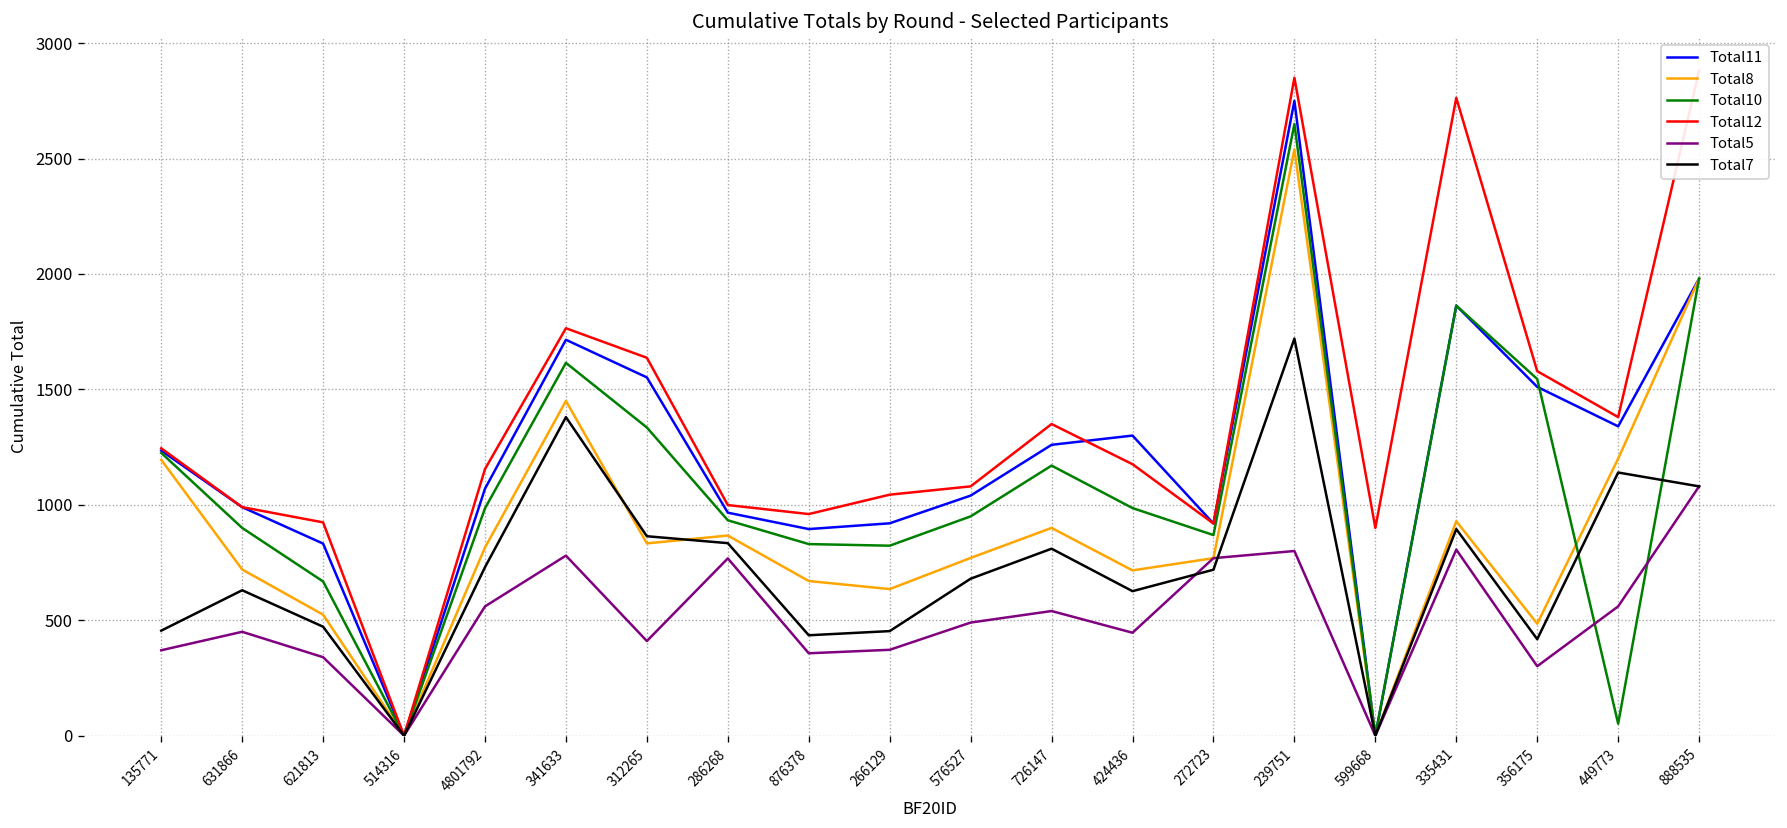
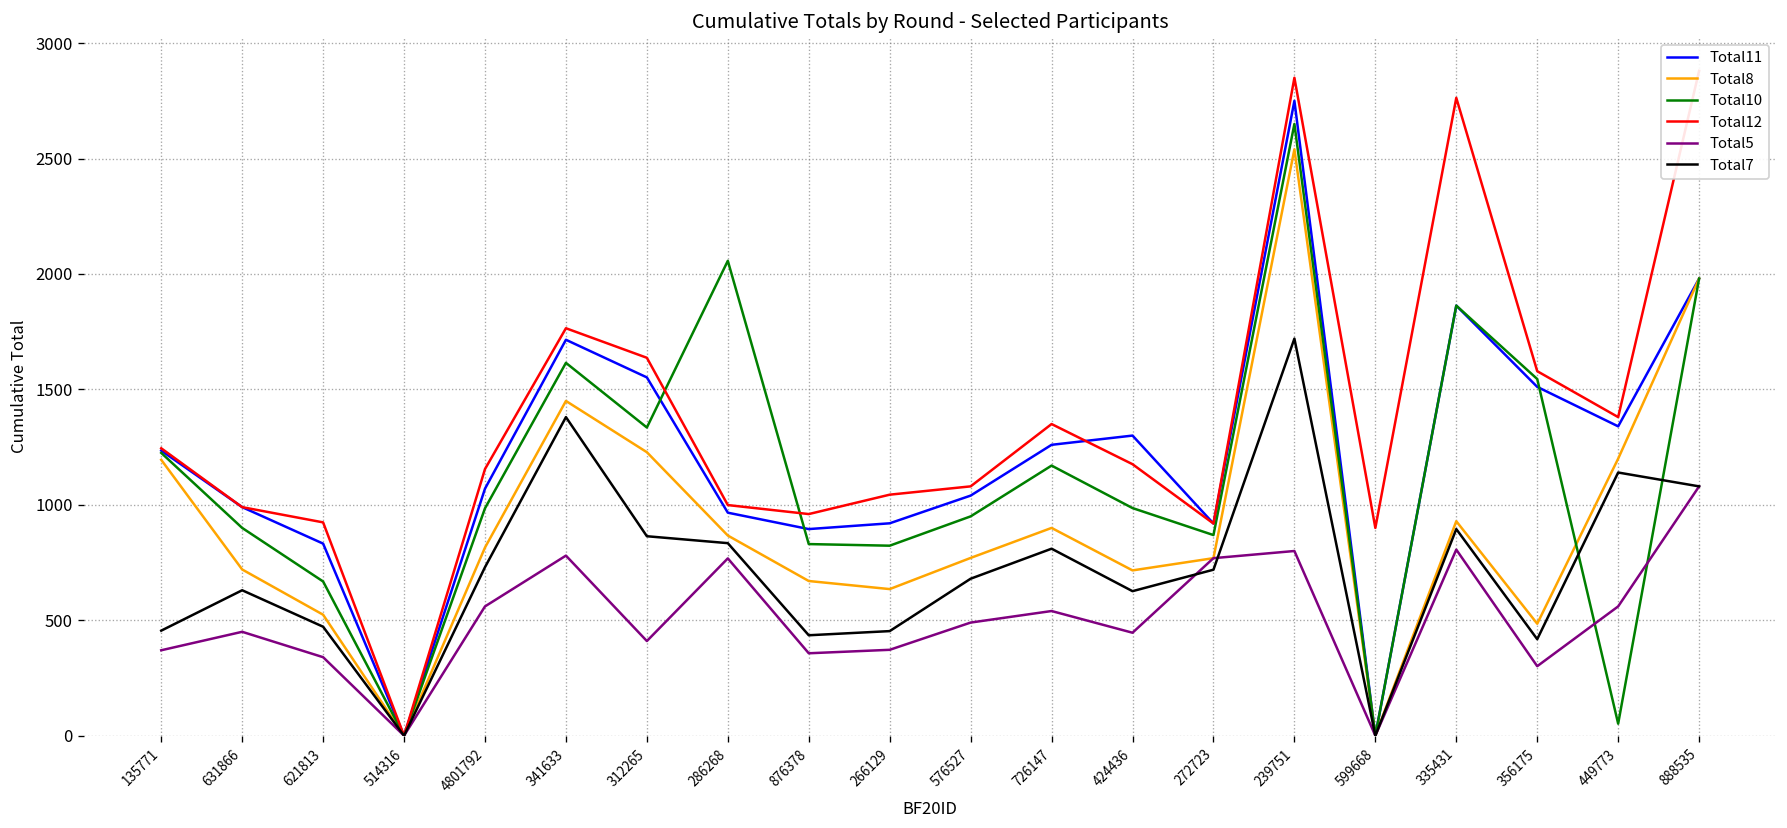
  {
    "Total11": {
      "621813": 830,
      "4801792": 1070,
      "341633": 1720,
      "312265": 1550,
      "286268": 970,
      "876378": 900,
      "266129": 920,
      "576527": 1040,
      "726147": 1260,
      "424436": 1300,
      "239751": 2750,
      "356175": 1510,
      "449773": 1340
    },
    "Total8": {
      "135771": 1200,
      "631866": 720,
      "621813": 520,
      "4801792": 820,
      "341633": 1450,
-     "312265": 830,
+     "312265": 1230,
      "286268": 870,
      "876378": 670,
      "266129": 640,
      "576527": 770,
      "726147": 900,
      "424436": 720,
      "239751": 2540,
      "335431": 930,
      "356175": 490,
      "449773": 1200
    },
    "Total10": {
      "631866": 900,
      "621813": 670,
      "4801792": 990,
      "341633": 1620,
      "312265": 1340,
-     "286268": 930,
+     "286268": 2060,
      "876378": 830,
      "266129": 820,
      "576527": 950,
      "726147": 1170,
      "424436": 990,
      "272723": 870,
      "239751": 2650,
      "356175": 1550,
      "449773": 50
    },
    "Total12": {
      "621813": 920,
      "4801792": 1160,
      "341633": 1770,
      "312265": 1640,
      "286268": 1000,
      "876378": 960,
      "266129": 1040,
      "576527": 1080,
      "726147": 1350,
      "424436": 1180,
      "239751": 2850,
      "599668": 900,
      "335431": 2760,
      "356175": 1580,
      "449773": 1380
    },
    "Total5": {
      "135771": 370,
      "631866": 450,
      "621813": 340,
      "4801792": 560,
      "341633": 780,
      "312265": 410,
      "286268": 770,
      "876378": 360,
      "266129": 370,
      "576527": 490,
      "726147": 540,
      "424436": 450,
      "239751": 800,
      "335431": 810,
      "356175": 300,
      "449773": 560
    },
    "Total7": {
      "135771": 460,
      "631866": 630,
      "621813": 470,
      "4801792": 730,
      "341633": 1380,
      "312265": 860,
      "286268": 830,
      "876378": 440,
      "266129": 450,
      "576527": 680,
      "726147": 810,
      "424436": 630,
      "272723": 720,
      "239751": 1720,
      "335431": 900,
      "356175": 420,
      "449773": 1140
    }
  }
